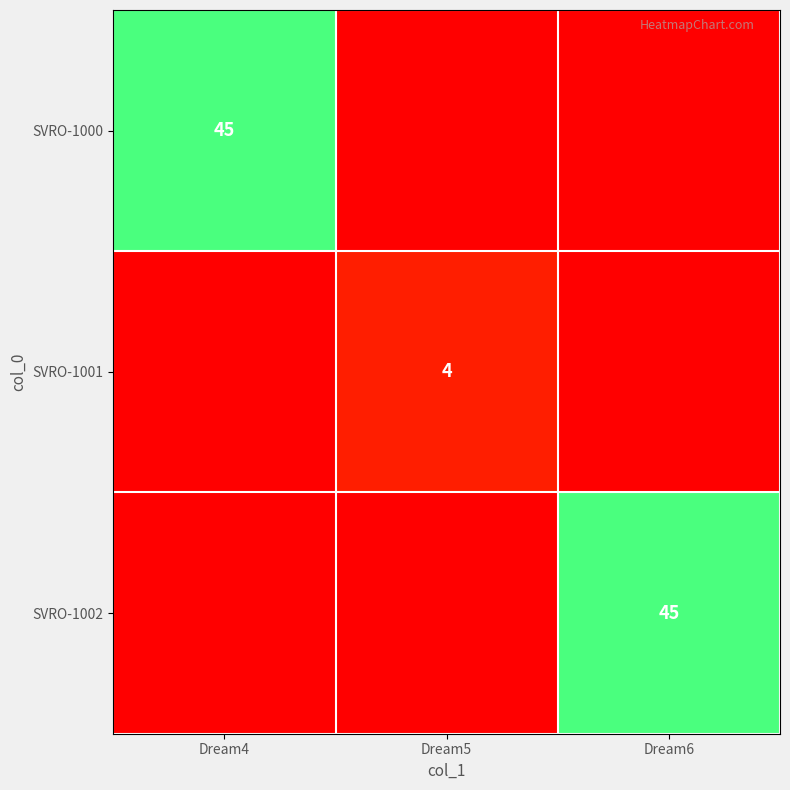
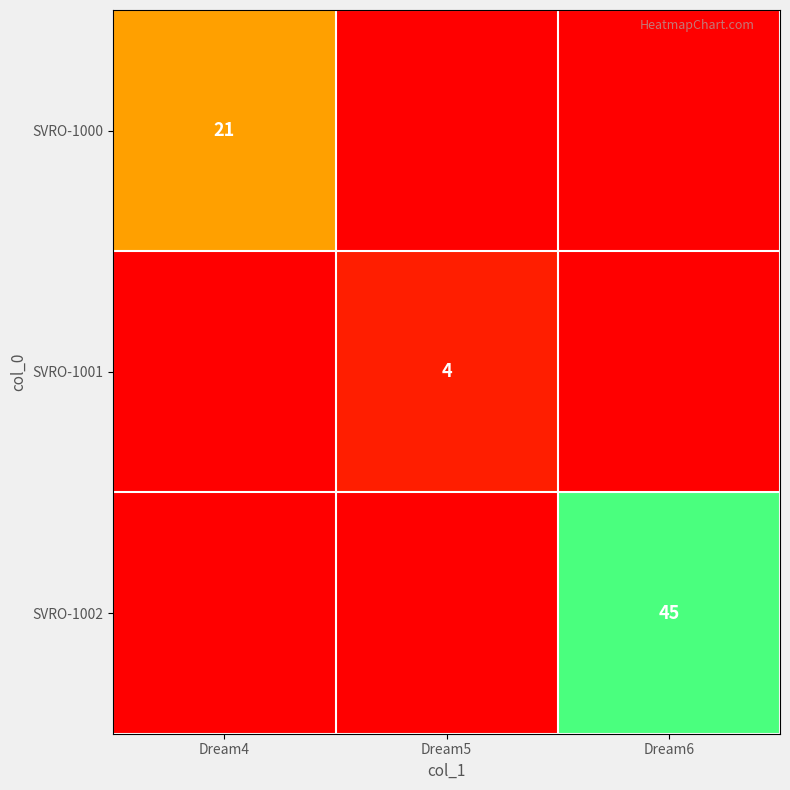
  {
    "SVRO-1000": {
-     "Dream4": 45
+     "Dream4": 21
    },
    "SVRO-1001": {
      "Dream5": 4
    },
    "SVRO-1002": {
      "Dream6": 45
    }
  }
